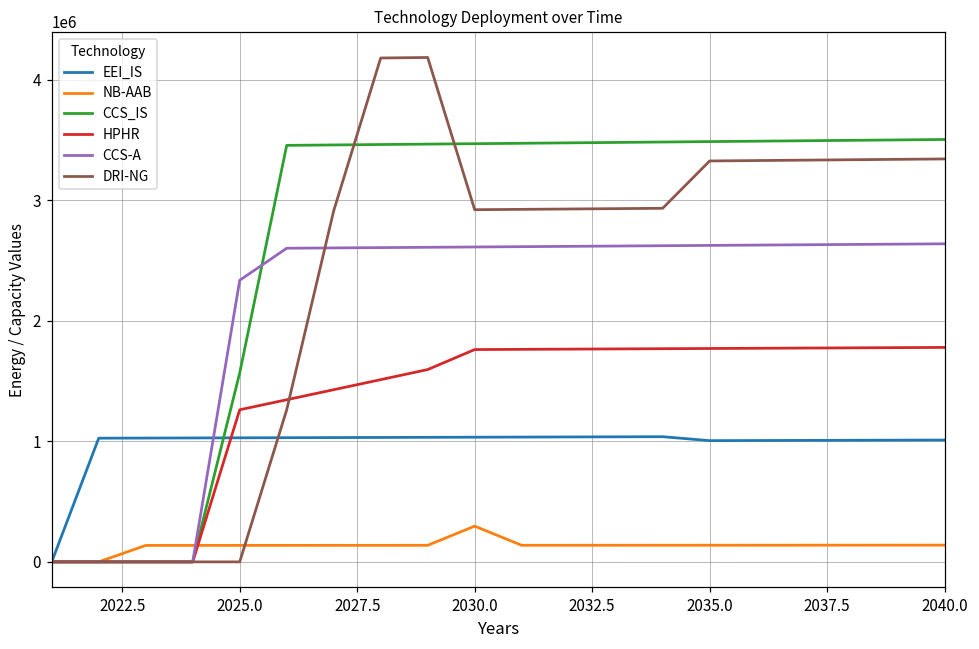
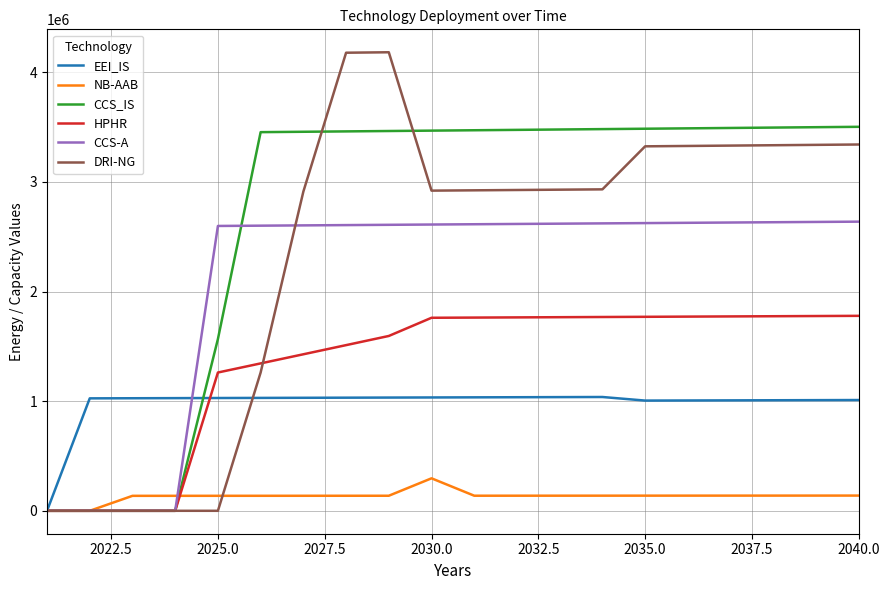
  {
    "EEI_IS": {
      "2025.0": 1030000,
      "2030.0": 1030000,
      "2035.0": 1010000,
      "2040.0": 1010000
    },
    "NB-AAB": {
      "2025.0": 140000,
      "2030.0": 300000,
      "2035.0": 140000,
      "2040.0": 140000
    },
    "CCS_IS": {
      "2025.0": 1570000,
      "2030.0": 3470000,
      "2035.0": 3490000,
      "2040.0": 3500000
    },
    "HPHR": {
      "2025.0": 1260000,
      "2030.0": 1760000,
      "2035.0": 1770000,
      "2040.0": 1780000
    },
    "CCS-A": {
-     "2025.0": 2340000,
+     "2025.0": 2600000,
      "2030.0": 2610000,
      "2035.0": 2630000,
      "2040.0": 2640000
    },
    "DRI-NG": {
      "2025.0": 0,
      "2030.0": 2920000,
      "2035.0": 3330000,
      "2040.0": 3340000
    }
  }
